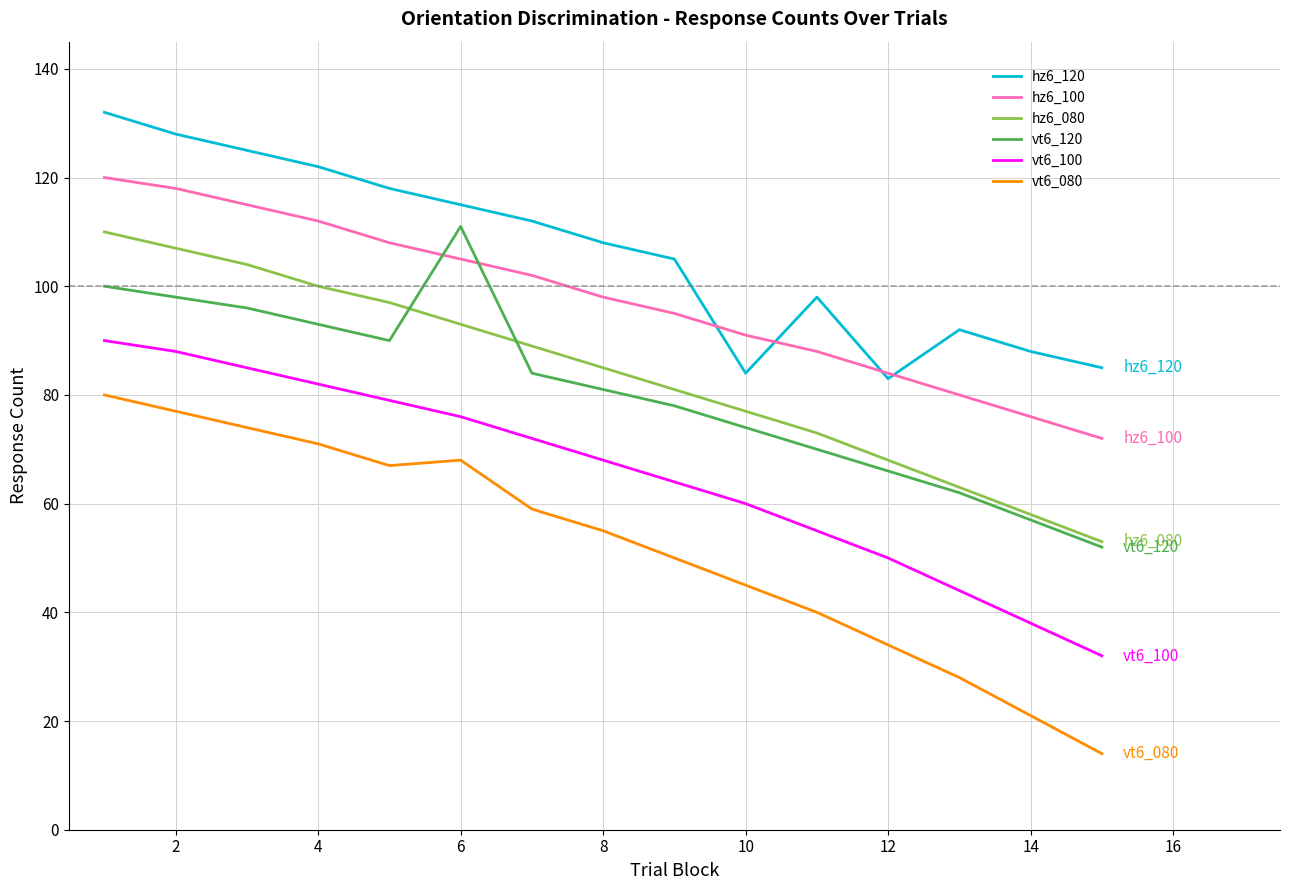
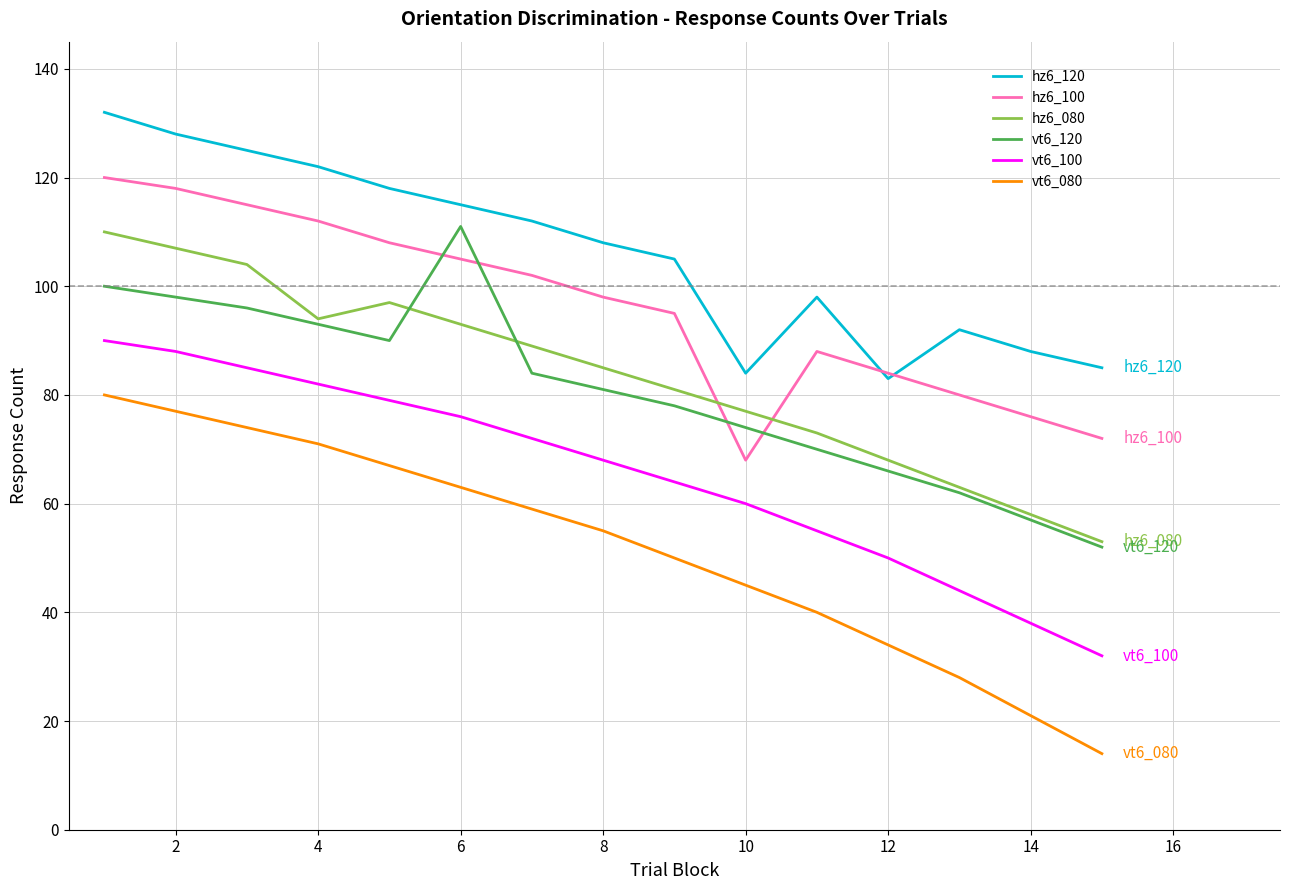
  {
    "hz6_120": {
      "2": 128,
      "4": 122,
      "6": 115,
      "8": 108,
      "10": 84,
      "12": 83,
      "14": 88
    },
    "hz6_100": {
      "2": 118,
      "4": 112,
      "6": 105,
      "8": 98,
-     "10": 91,
+     "10": 68,
      "12": 84,
      "14": 76
    },
    "hz6_080": {
      "2": 107,
-     "4": 100,
+     "4": 94,
      "6": 93,
      "8": 85,
      "10": 77,
      "12": 68,
      "14": 58
    },
    "vt6_120": {
      "2": 98,
      "4": 93,
      "6": 111,
      "8": 81,
      "10": 74,
      "12": 66,
      "14": 57
    },
    "vt6_100": {
      "2": 88,
      "4": 82,
      "6": 76,
      "8": 68,
      "10": 60,
      "12": 50,
      "14": 38
    },
    "vt6_080": {
      "2": 77,
      "4": 71,
-     "6": 68,
+     "6": 63,
      "8": 55,
      "10": 45,
      "12": 34,
      "14": 21
    }
  }
